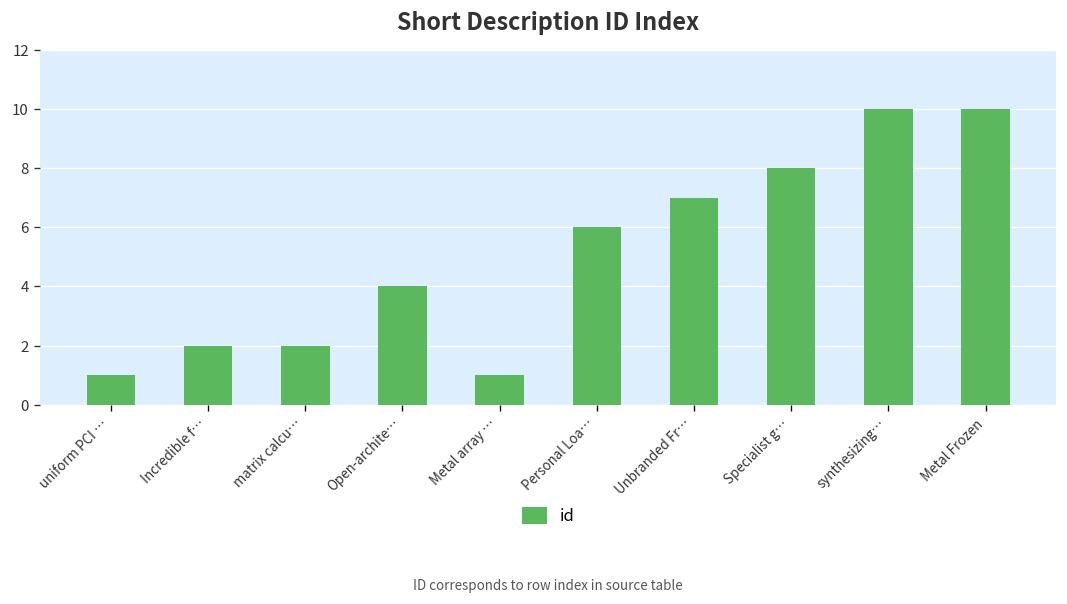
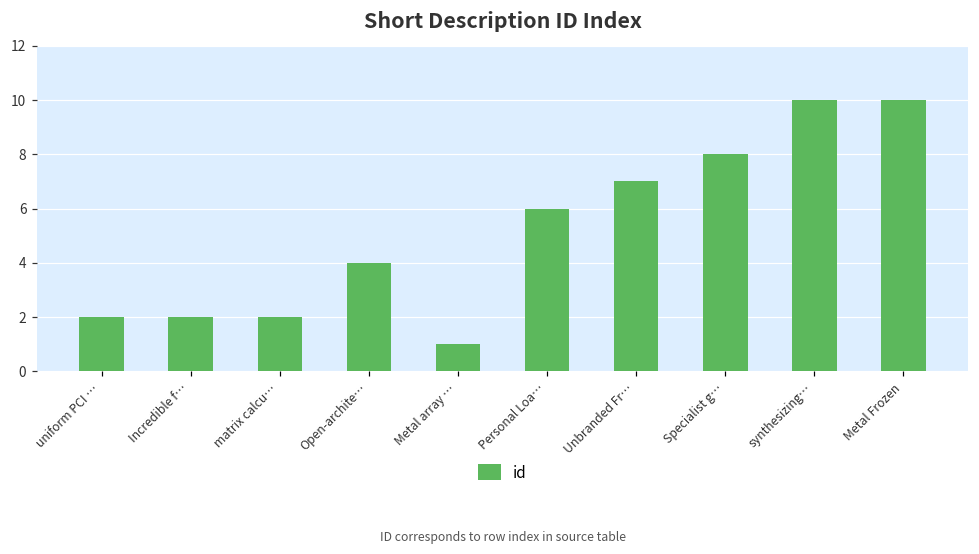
  {
-   "uniform PCI …": 1,
+   "uniform PCI …": 2,
    "Incredible f…": 2,
    "matrix calcu…": 2,
    "Open-archite…": 4,
    "Metal array …": 1,
    "Personal Loa…": 6,
    "Unbranded Fr…": 7,
    "Specialist g…": 8,
    "synthesizing…": 10,
    "Metal Frozen": 10
  }
